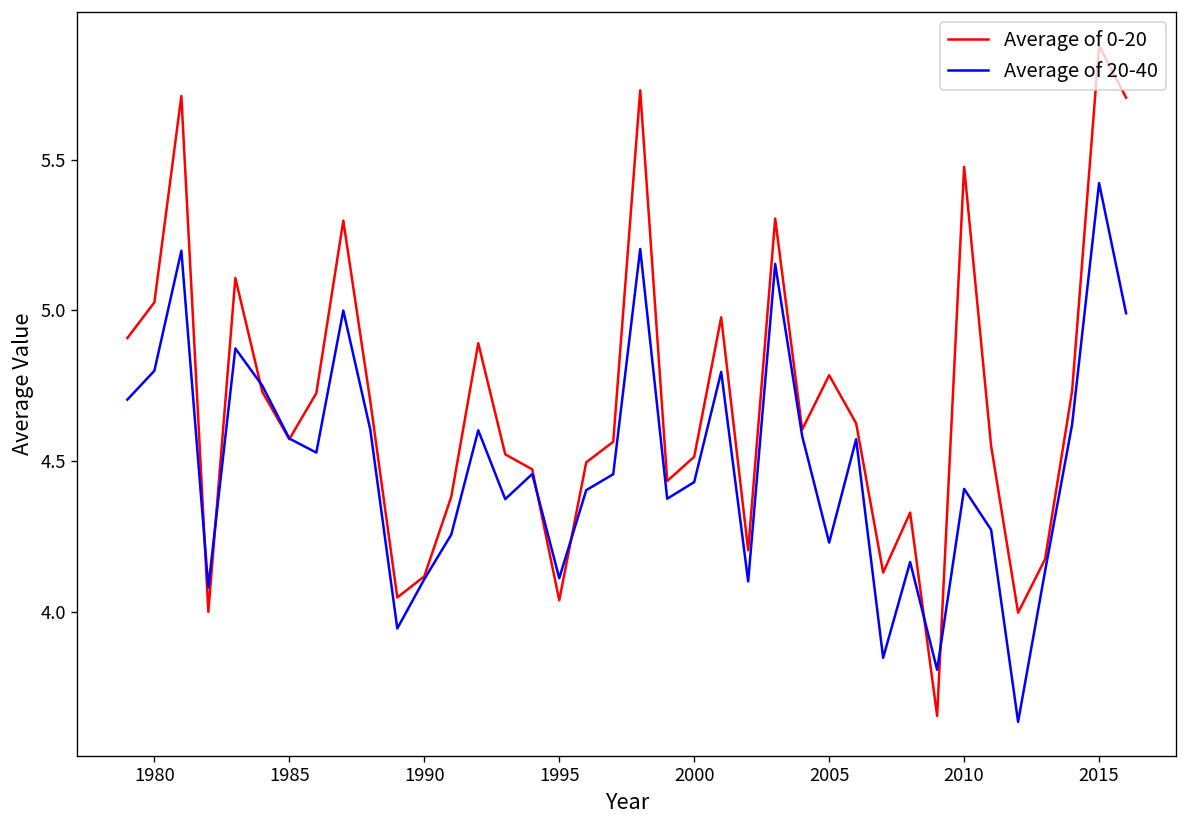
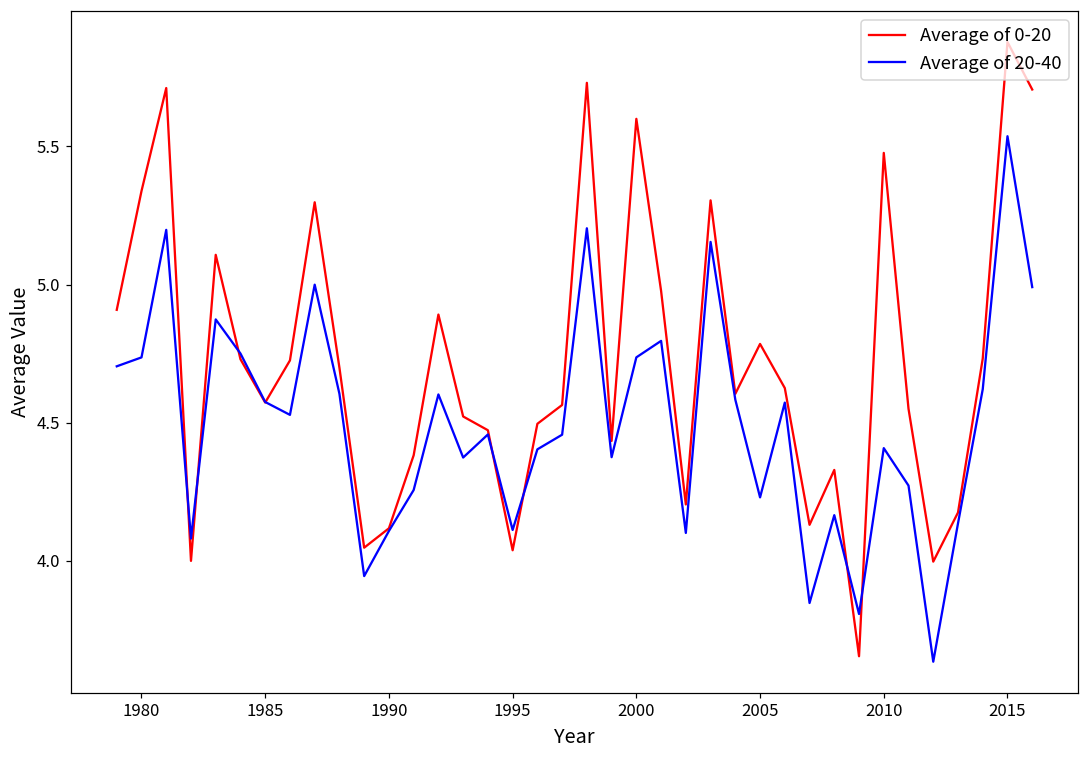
  {
    "Average of 0-20": {
-     "1980": 5.03,
+     "1980": 5.34,
      "1995": 4.04,
-     "2000": 4.51,
+     "2000": 5.60,
      "2005": 4.79,
      "2010": 5.48
    },
    "Average of 20-40": {
-     "1980": 4.80,
+     "1980": 4.74,
      "1995": 4.11,
-     "2000": 4.43,
+     "2000": 4.74,
      "2005": 4.23,
      "2010": 4.41,
-     "2015": 5.42
+     "2015": 5.54
    }
  }
